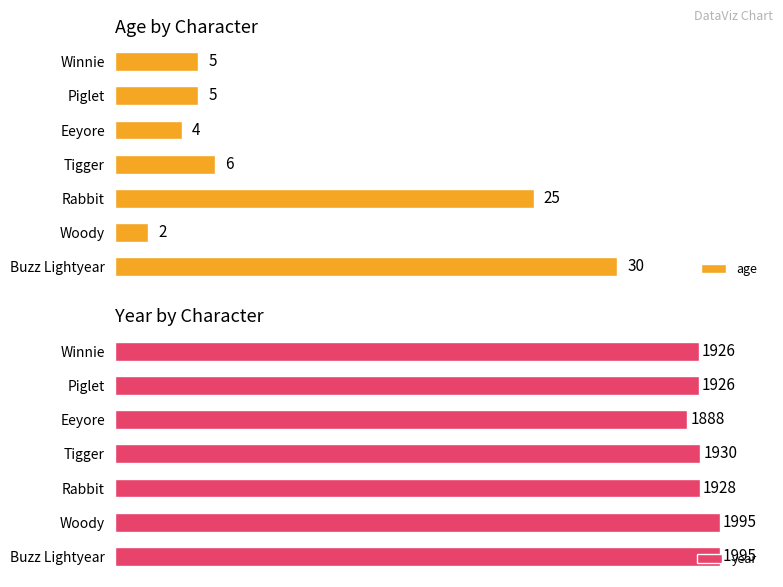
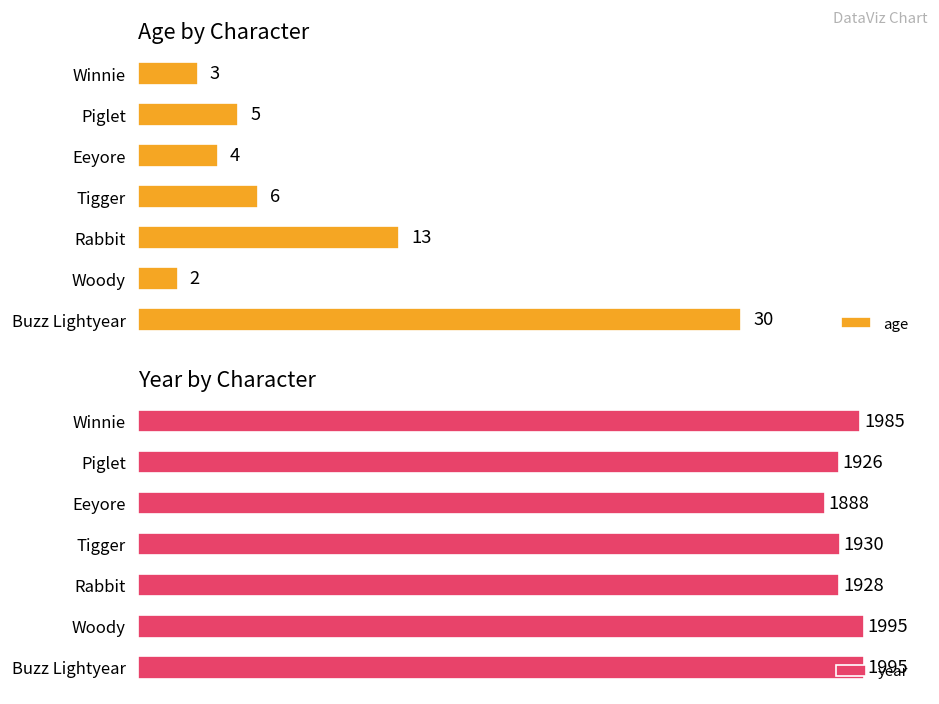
  {
    "Age by Character": {
-     "Winnie": 5,
+     "Winnie": 3,
      "Piglet": 5,
      "Eeyore": 4,
      "Tigger": 6,
-     "Rabbit": 25,
+     "Rabbit": 13,
      "Woody": 2,
      "Buzz Lightyear": 30
    },
    "Year by Character": {
-     "Winnie": 1926,
+     "Winnie": 1985,
      "Piglet": 1926,
      "Eeyore": 1888,
      "Tigger": 1930,
      "Rabbit": 1928,
      "Woody": 1995,
      "Buzz Lightyear": 1995
    }
  }
